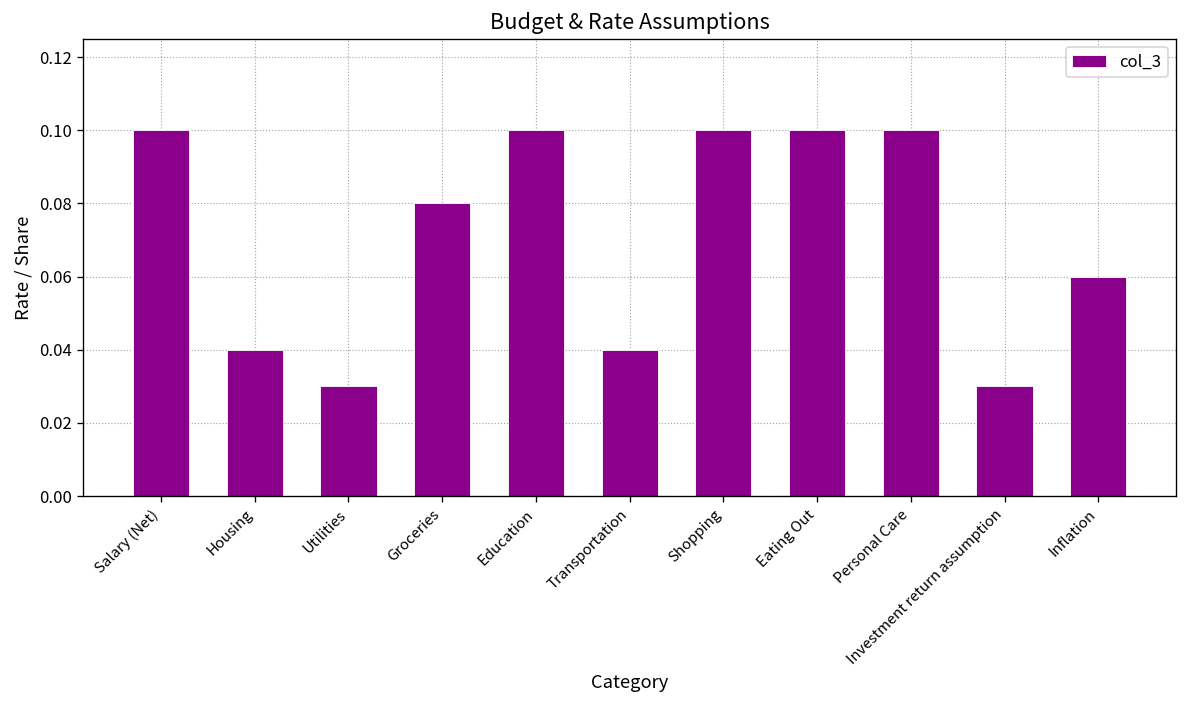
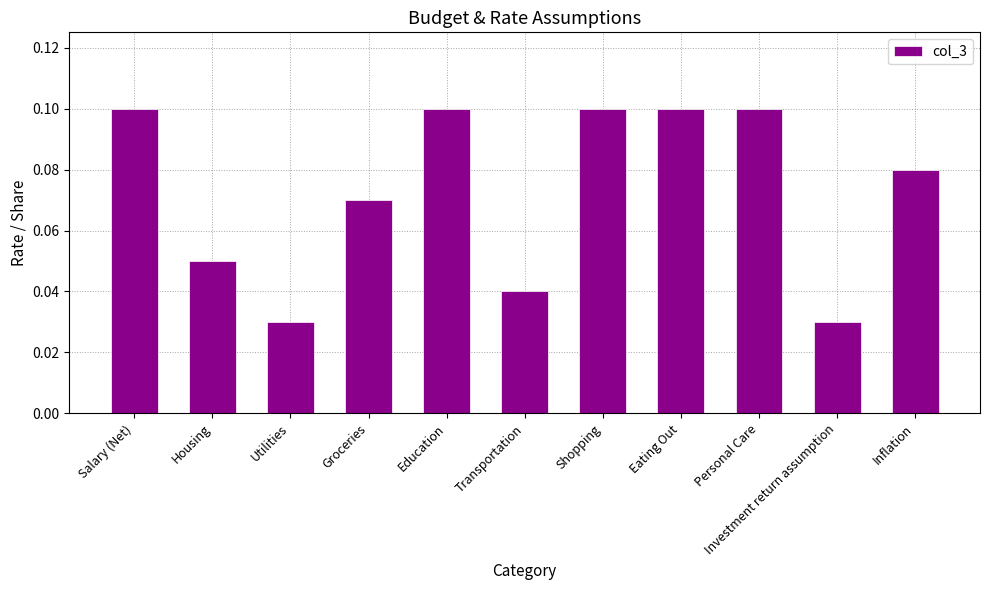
  {
    "Salary (Net)": 0.10,
-   "Housing": 0.04,
+   "Housing": 0.05,
    "Utilities": 0.03,
-   "Groceries": 0.08,
+   "Groceries": 0.07,
    "Education": 0.10,
    "Transportation": 0.04,
    "Shopping": 0.10,
    "Eating Out": 0.10,
    "Personal Care": 0.10,
    "Investment return assumption": 0.03,
-   "Inflation": 0.06
+   "Inflation": 0.08
  }
